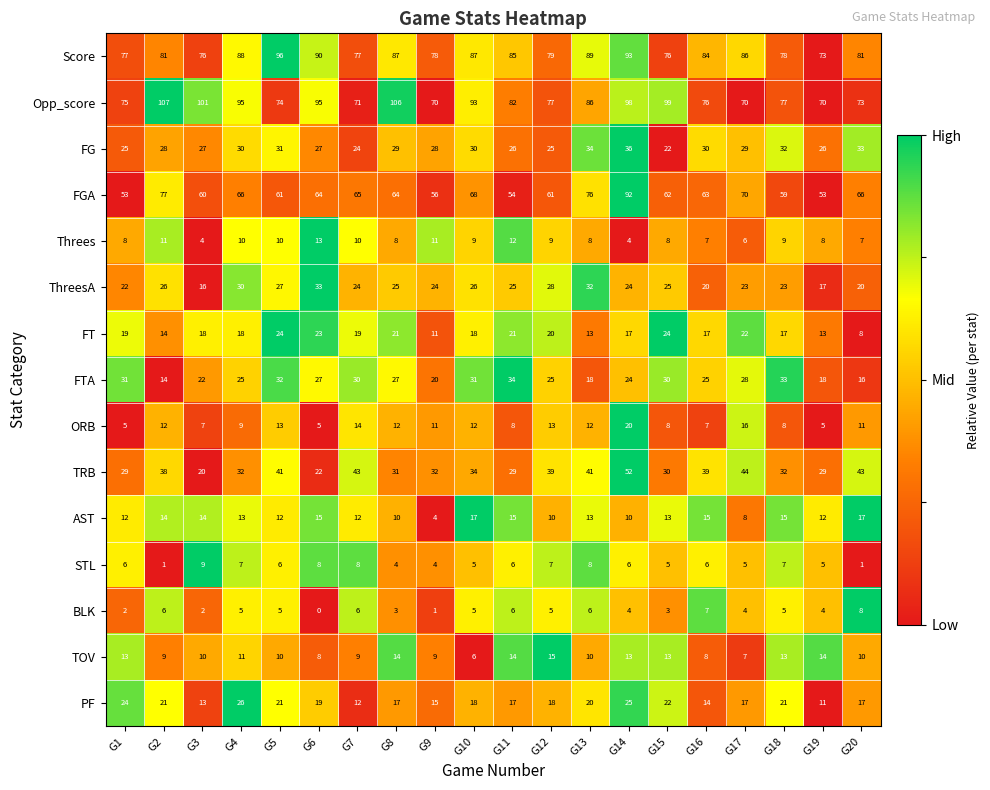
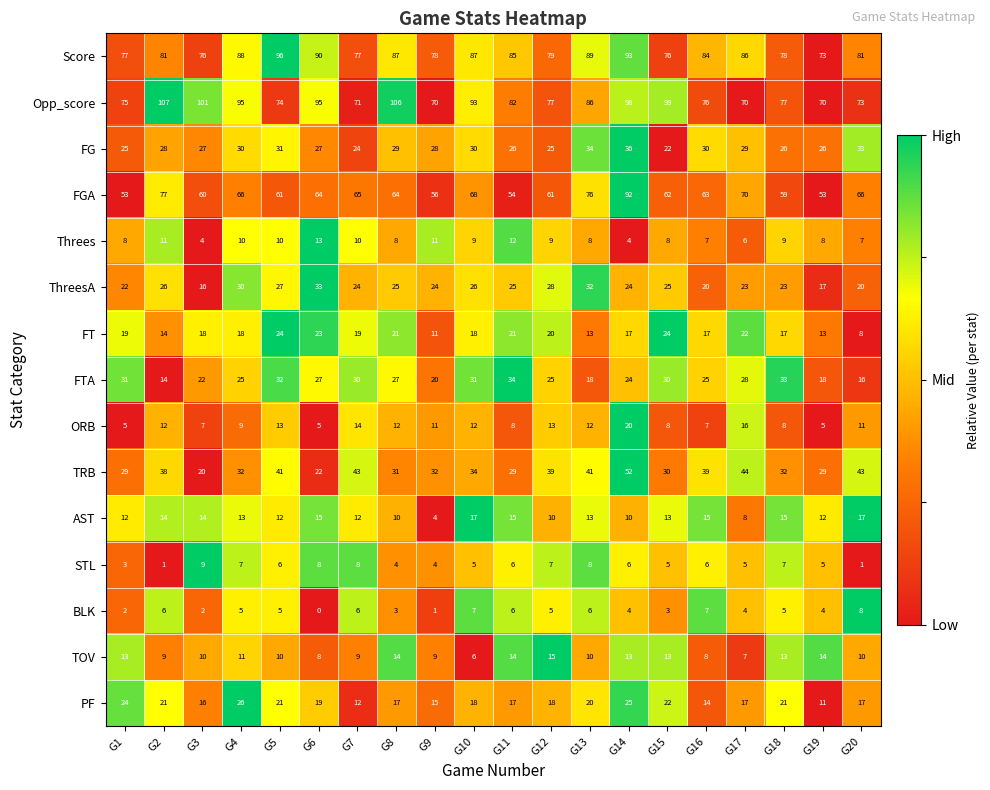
  {
    "FG": {
      "G1": 25,
      "G2": 28,
      "G3": 27,
      "G4": 30,
      "G5": 31,
      "G6": 27,
      "G7": 24,
      "G8": 29,
      "G9": 28,
      "G10": 30,
      "G11": 26,
      "G12": 25,
      "G13": 34,
      "G14": 36,
      "G15": 22,
      "G16": 30,
      "G17": 29,
-     "G18": 32,
+     "G18": 26,
      "G19": 26,
      "G20": 33
    },
    "STL": {
-     "G1": 6,
+     "G1": 3,
      "G2": 1,
      "G3": 9,
      "G4": 7,
      "G5": 6,
      "G6": 8,
      "G7": 8,
      "G8": 4,
      "G9": 4,
      "G10": 5,
      "G11": 6,
      "G12": 7,
      "G13": 8,
      "G14": 6,
      "G15": 5,
      "G16": 6,
      "G17": 5,
      "G18": 7,
      "G19": 5,
      "G20": 1
    },
    "BLK": {
      "G1": 2,
      "G2": 6,
      "G3": 2,
      "G4": 5,
      "G5": 5,
      "G6": 0,
      "G7": 6,
      "G8": 3,
      "G9": 1,
-     "G10": 5,
+     "G10": 7,
      "G11": 6,
      "G12": 5,
      "G13": 6,
      "G14": 4,
      "G15": 3,
      "G16": 7,
      "G17": 4,
      "G18": 5,
      "G19": 4,
      "G20": 8
    },
    "PF": {
      "G1": 24,
      "G2": 21,
-     "G3": 13,
+     "G3": 16,
      "G4": 26,
      "G5": 21,
      "G6": 19,
      "G7": 12,
      "G8": 17,
      "G9": 15,
      "G10": 18,
      "G11": 17,
      "G12": 18,
      "G13": 20,
      "G14": 25,
      "G15": 22,
      "G16": 14,
      "G17": 17,
      "G18": 21,
      "G19": 11,
      "G20": 17
    }
  }
